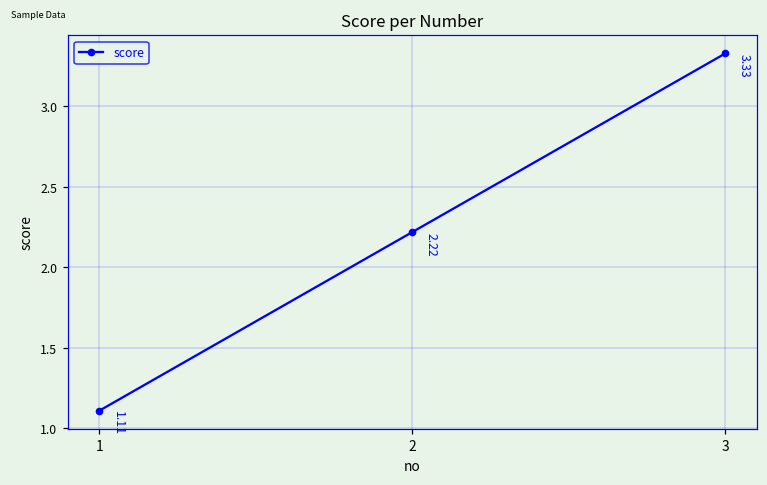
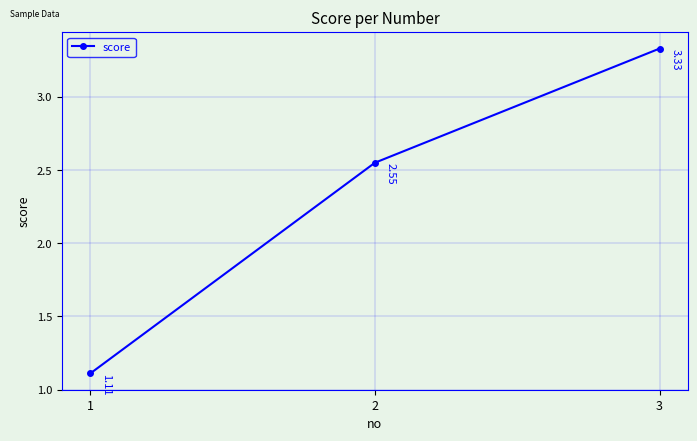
  {
    "1": 1.11,
-   "2": 2.22,
+   "2": 2.55,
    "3": 3.33
  }
